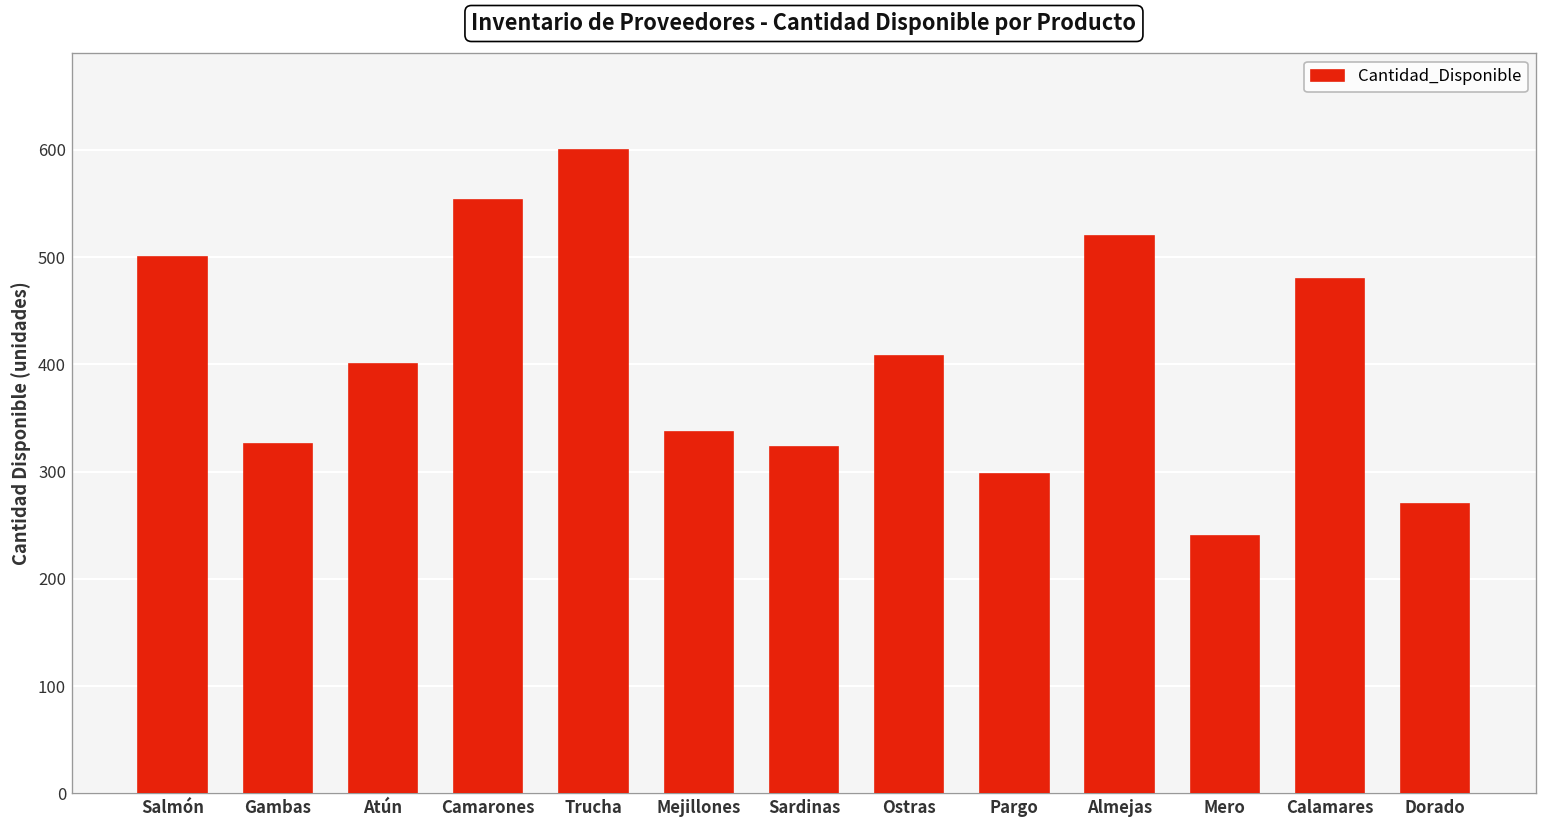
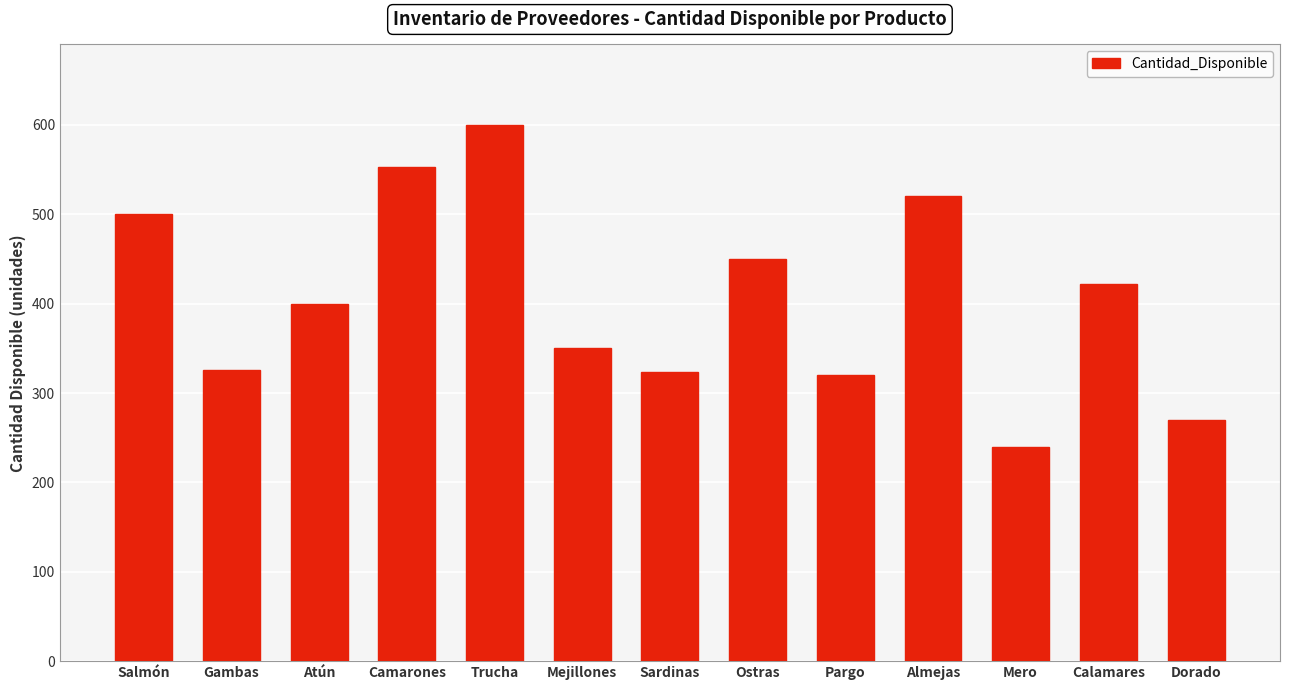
  {
    "Salmón": 500,
    "Gambas": 330,
    "Atún": 400,
    "Camarones": 550,
    "Trucha": 600,
-   "Mejillones": 340,
+   "Mejillones": 350,
    "Sardinas": 320,
-   "Ostras": 410,
-   "Pargo": 300,
+   "Ostras": 450,
+   "Pargo": 320,
    "Almejas": 520,
    "Mero": 240,
-   "Calamares": 480,
+   "Calamares": 420,
    "Dorado": 270
  }
